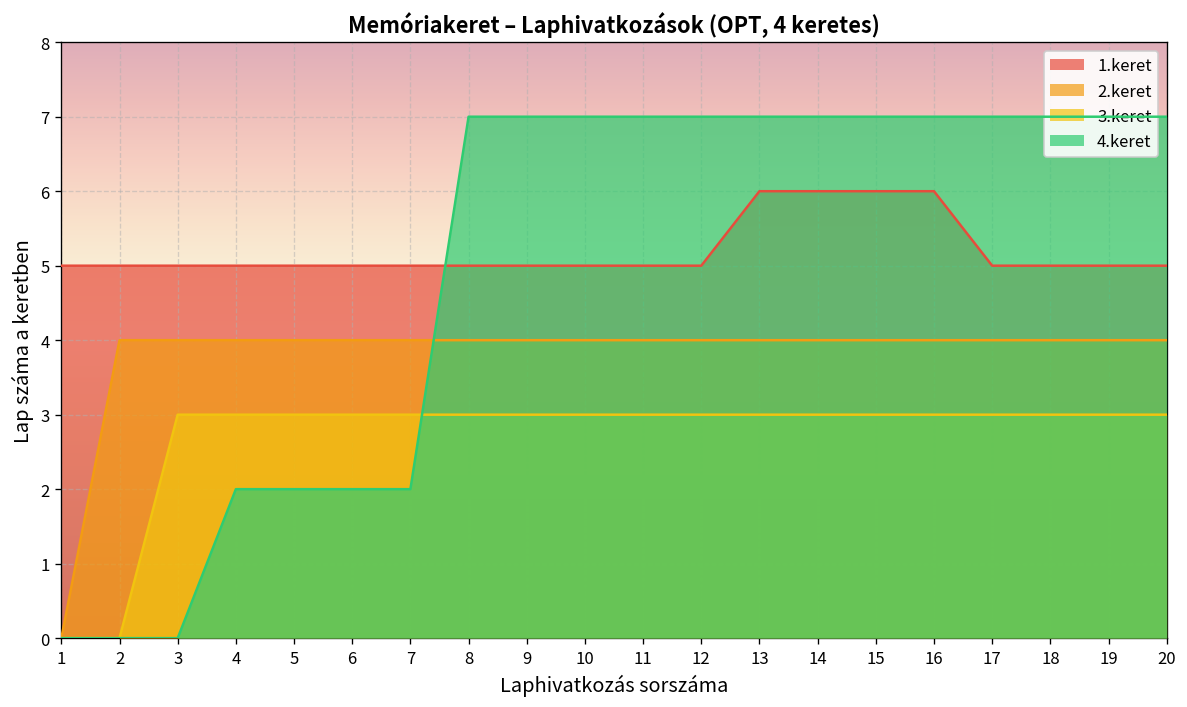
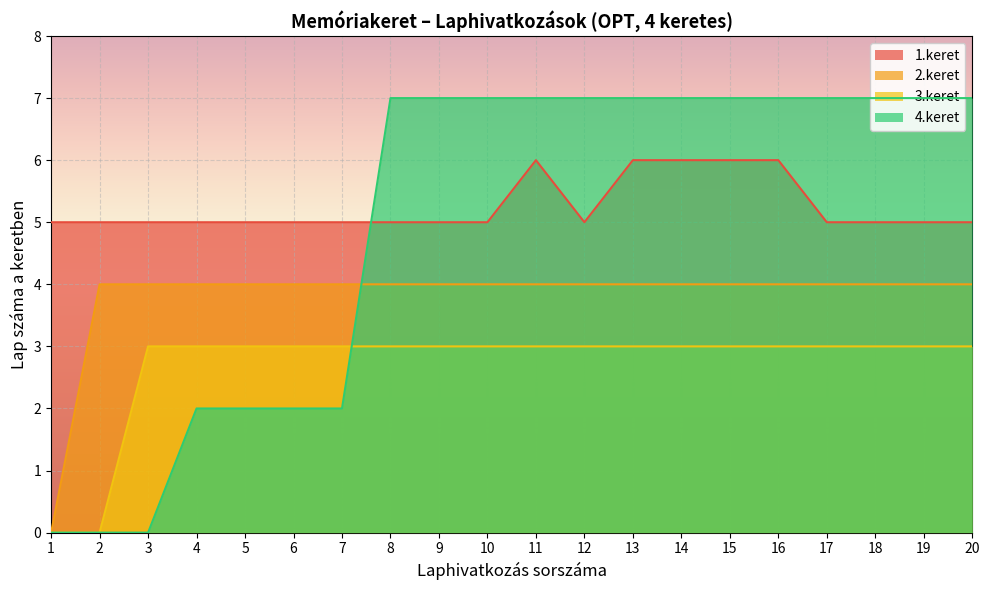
  {
    "1.keret": {
      "1": 5,
      "2": 5,
      "3": 5,
      "4": 5,
      "5": 5,
      "6": 5,
      "7": 5,
      "8": 5,
      "9": 5,
      "10": 5,
-     "11": 5,
+     "11": 6,
      "12": 5,
      "13": 6,
      "14": 6,
      "15": 6,
      "16": 6,
      "17": 5,
      "18": 5,
      "19": 5,
      "20": 5
    },
    "4.keret": {
      "3": 0,
      "4": 2,
      "5": 2,
      "6": 2,
      "7": 2,
      "8": 7,
      "9": 7,
      "10": 7,
      "11": 7,
      "12": 7,
      "13": 7,
      "14": 7,
      "15": 7,
      "16": 7,
      "17": 7,
      "20": 7
    }
  }
